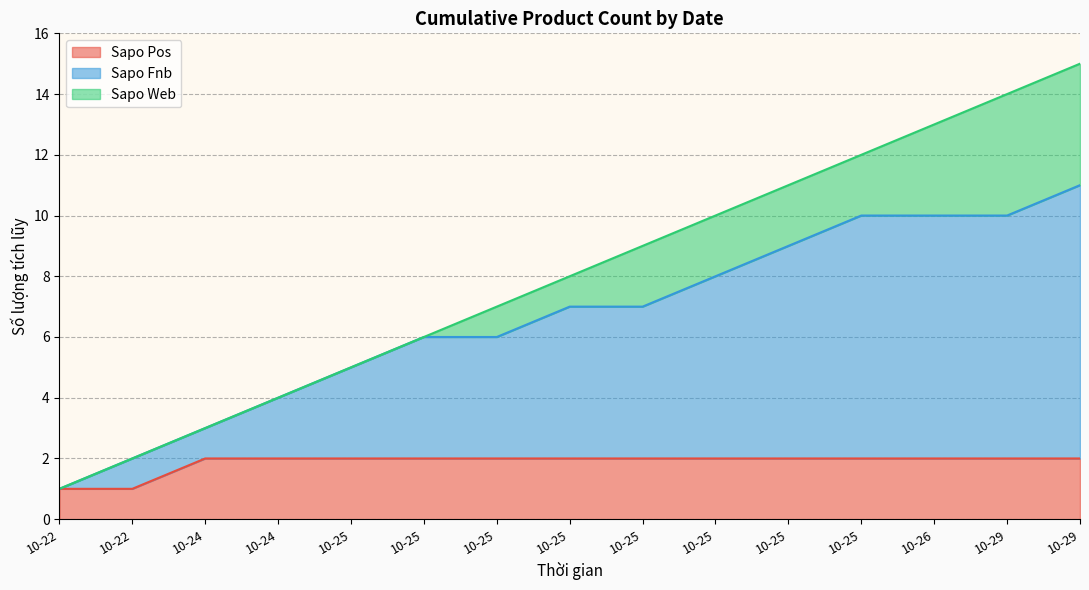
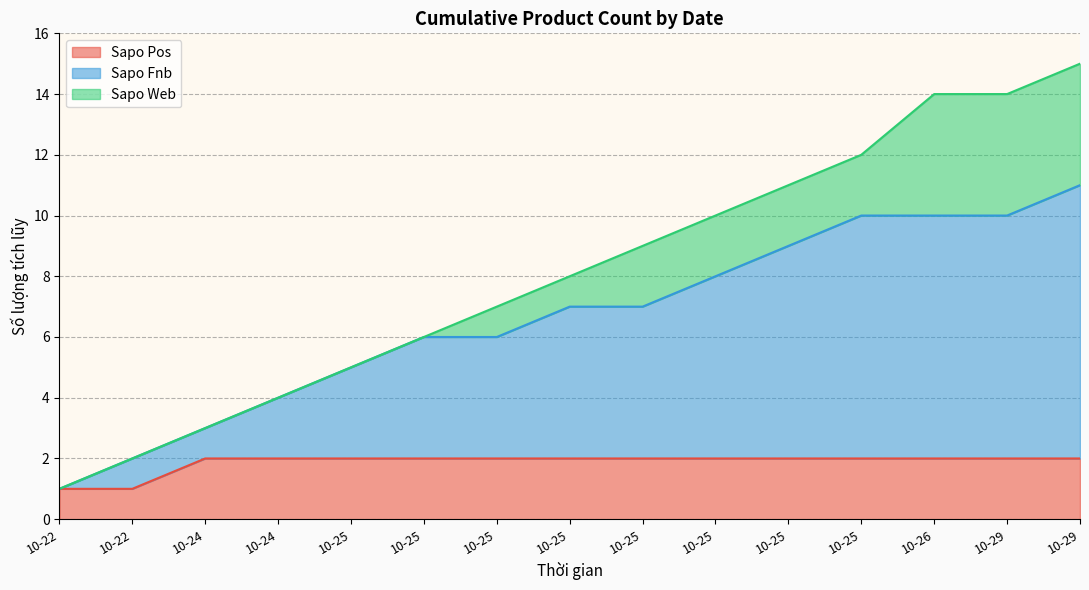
  {
    "Sapo Pos": {
      "10-26": 2
    },
    "Sapo Fnb": {
      "10-26": 10
    },
    "Sapo Web": {
-     "10-26": 3
+     "10-26": 4
    }
  }
